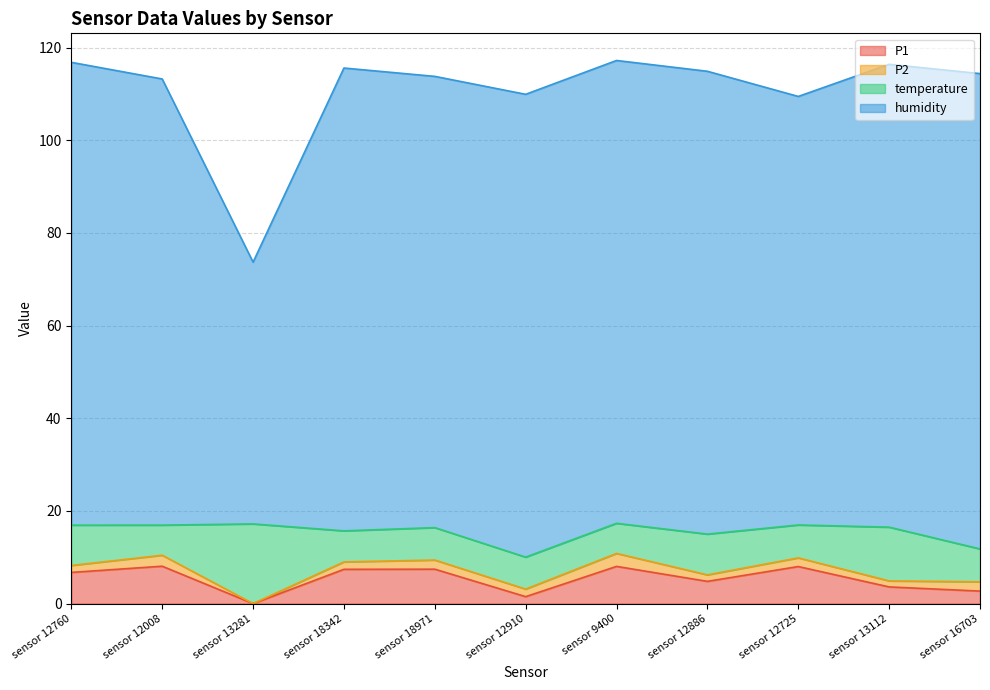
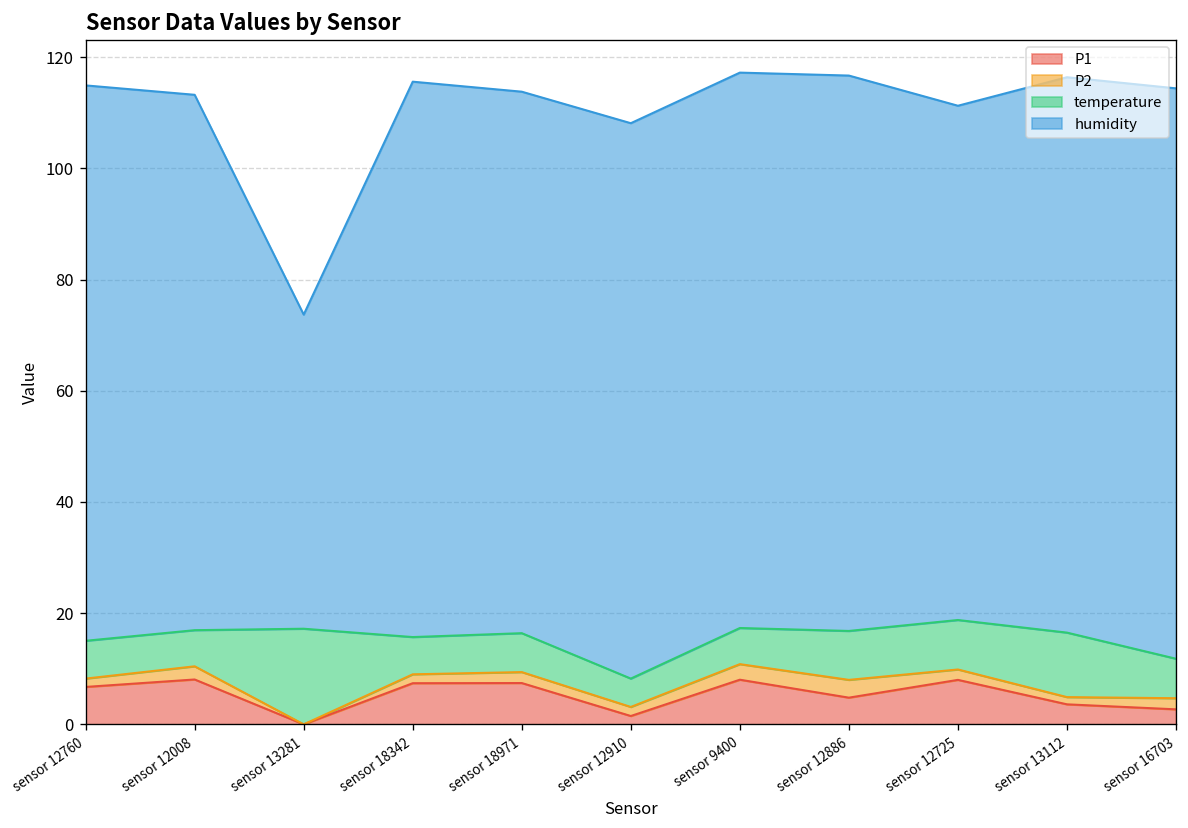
  {
    "P1": {
      "sensor 12760": 7,
      "sensor 12008": 8,
      "sensor 18342": 7,
      "sensor 18971": 7,
      "sensor 12910": 2,
      "sensor 9400": 8,
      "sensor 12886": 5,
      "sensor 12725": 8,
      "sensor 13112": 4,
      "sensor 16703": 3
    },
    "P2": {
      "sensor 12760": 2,
      "sensor 12008": 2,
      "sensor 18342": 2,
      "sensor 18971": 2,
      "sensor 12910": 2,
      "sensor 9400": 3,
-     "sensor 12886": 1,
+     "sensor 12886": 3,
      "sensor 12725": 2,
      "sensor 13112": 1,
      "sensor 16703": 2
    },
    "temperature": {
-     "sensor 12760": 9,
+     "sensor 12760": 7,
      "sensor 12008": 7,
      "sensor 13281": 17,
      "sensor 18342": 7,
      "sensor 18971": 7,
-     "sensor 12910": 7,
+     "sensor 12910": 5,
      "sensor 9400": 7,
      "sensor 12886": 9,
-     "sensor 12725": 7,
+     "sensor 12725": 9,
      "sensor 13112": 12,
      "sensor 16703": 7
    },
    "humidity": {
      "sensor 12760": 100,
      "sensor 12008": 96,
      "sensor 13281": 57,
      "sensor 18342": 100,
      "sensor 18971": 97,
      "sensor 12910": 100,
      "sensor 9400": 100,
      "sensor 12886": 100,
      "sensor 12725": 93,
      "sensor 16703": 103
    }
  }
